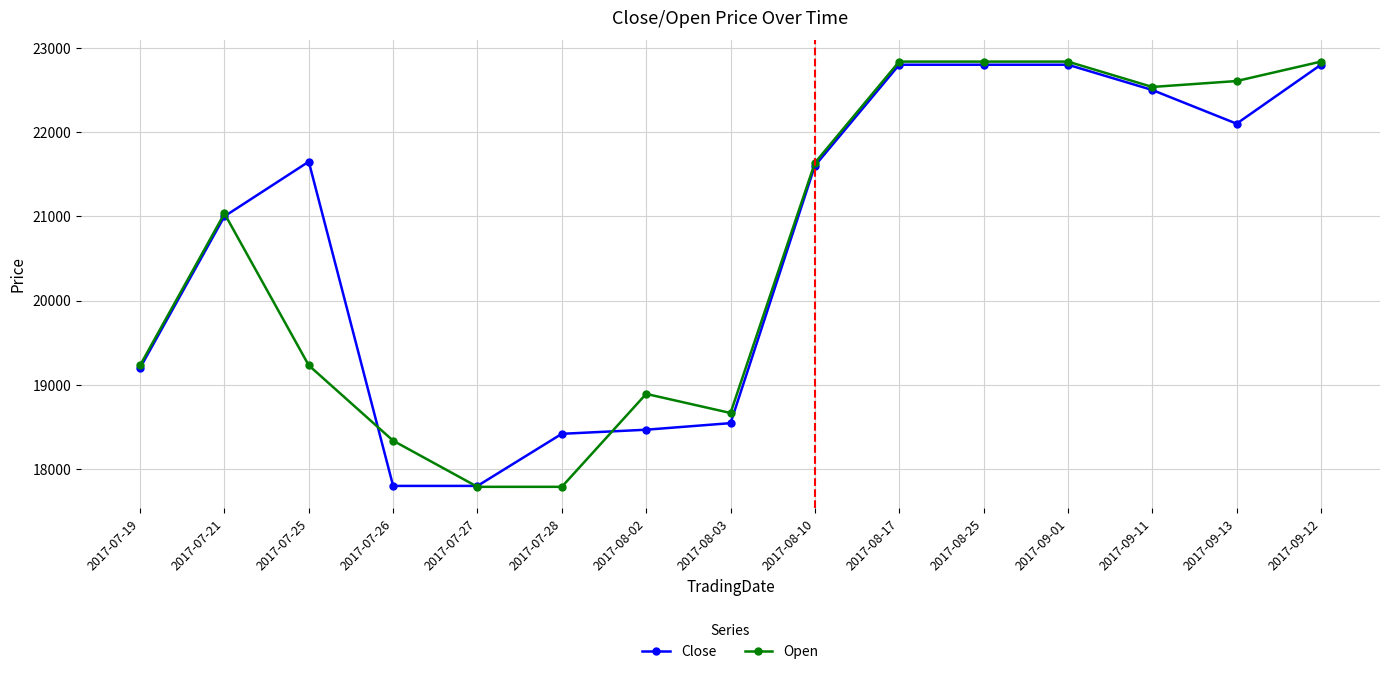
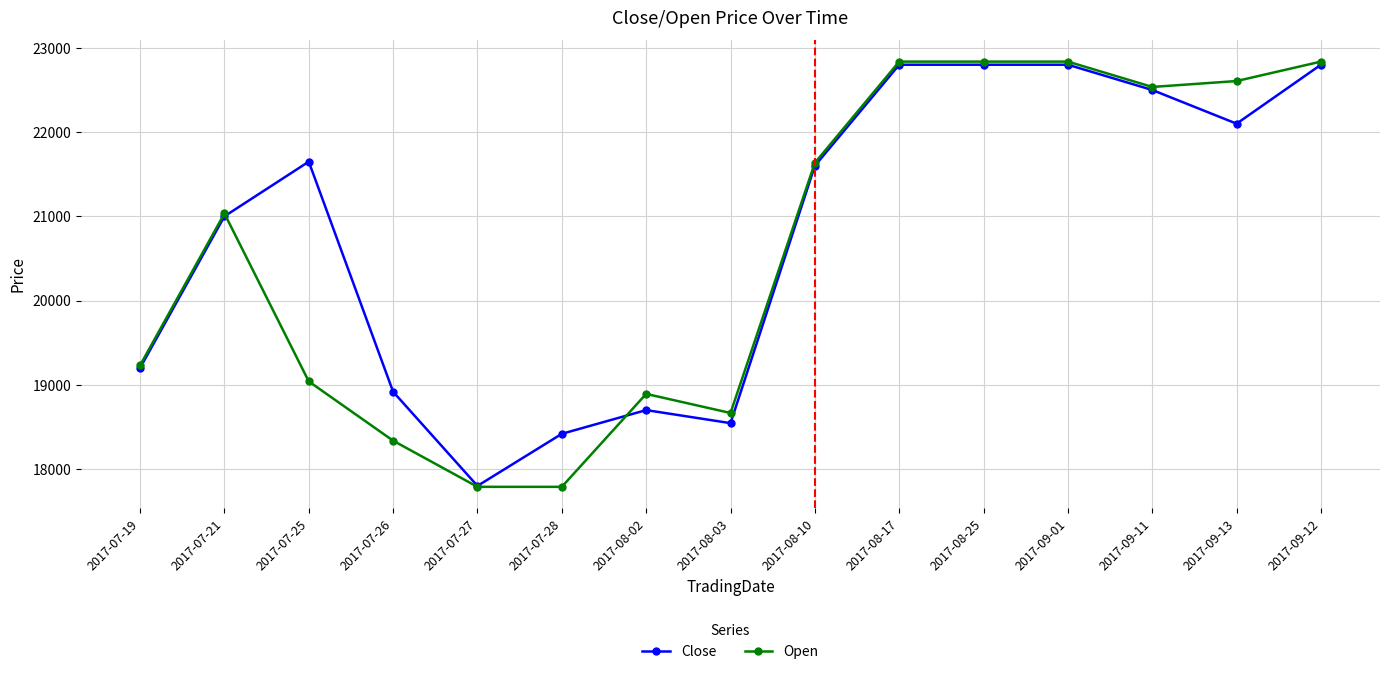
  {
    "Close": {
      "2017-07-19": 19200,
      "2017-07-21": 21000,
      "2017-07-25": 21600,
-     "2017-07-26": 17800,
+     "2017-07-26": 18900,
      "2017-07-28": 18400,
-     "2017-08-02": 18500,
+     "2017-08-02": 18700,
      "2017-08-03": 18500,
      "2017-08-10": 21600,
      "2017-08-17": 22800,
      "2017-08-25": 22800,
      "2017-09-01": 22800,
      "2017-09-11": 22500,
      "2017-09-13": 22100,
      "2017-09-12": 22800
    },
    "Open": {
      "2017-07-19": 19200,
      "2017-07-21": 21000,
-     "2017-07-25": 19200,
+     "2017-07-25": 19000,
      "2017-07-26": 18300,
      "2017-07-28": 17800,
      "2017-08-02": 18900,
      "2017-08-03": 18700,
      "2017-08-10": 21600,
      "2017-08-17": 22800,
      "2017-08-25": 22800,
      "2017-09-01": 22800,
      "2017-09-11": 22500,
      "2017-09-13": 22600,
      "2017-09-12": 22800
    }
  }
